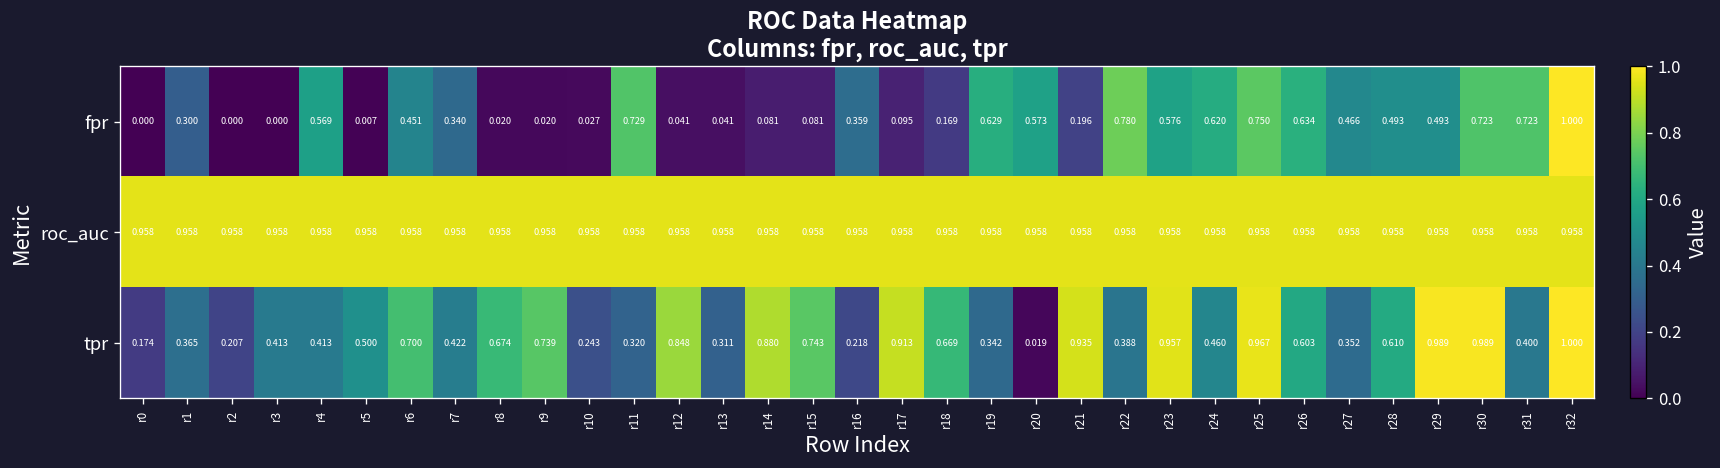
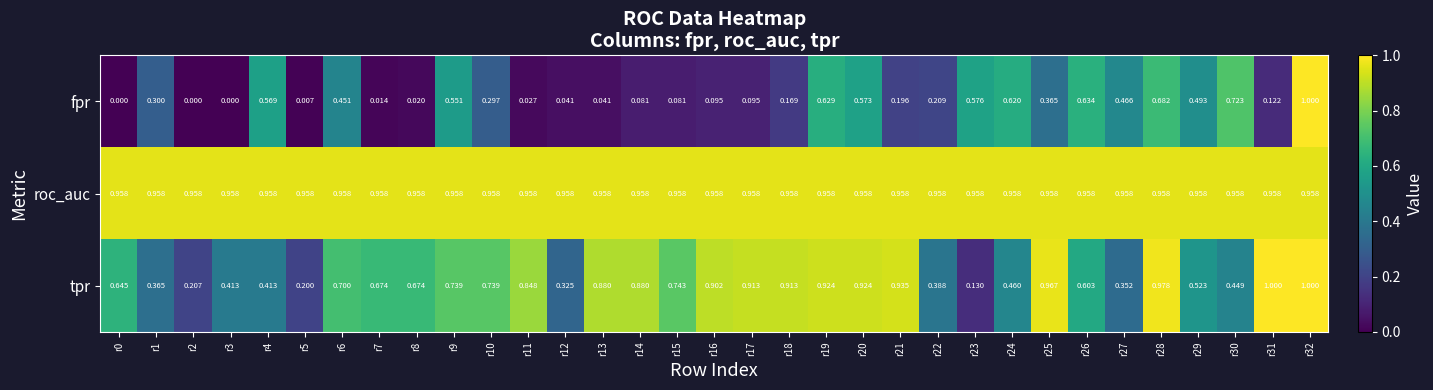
  {
    "fpr": {
      "r0": 0.000,
      "r1": 0.300,
      "r2": 0.000,
      "r3": 0.000,
      "r4": 0.569,
      "r5": 0.007,
      "r6": 0.451,
-     "r7": 0.340,
+     "r7": 0.014,
      "r8": 0.020,
-     "r9": 0.020,
-     "r10": 0.027,
-     "r11": 0.729,
+     "r9": 0.551,
+     "r10": 0.297,
+     "r11": 0.027,
      "r12": 0.041,
      "r13": 0.041,
      "r14": 0.081,
      "r15": 0.081,
-     "r16": 0.359,
+     "r16": 0.095,
      "r17": 0.095,
      "r18": 0.169,
      "r19": 0.629,
      "r20": 0.573,
      "r21": 0.196,
-     "r22": 0.780,
+     "r22": 0.209,
      "r23": 0.576,
      "r24": 0.620,
-     "r25": 0.750,
+     "r25": 0.365,
      "r26": 0.634,
      "r27": 0.466,
-     "r28": 0.493,
+     "r28": 0.682,
      "r29": 0.493,
      "r30": 0.723,
-     "r31": 0.723,
+     "r31": 0.122,
      "r32": 1.000
    },
    "roc_auc": {
      "r0": 0.958,
      "r1": 0.958,
      "r2": 0.958,
      "r3": 0.958,
      "r4": 0.958,
      "r5": 0.958,
      "r6": 0.958,
      "r7": 0.958,
      "r8": 0.958,
      "r9": 0.958,
      "r10": 0.958,
      "r11": 0.958,
      "r12": 0.958,
      "r13": 0.958,
      "r14": 0.958,
      "r15": 0.958,
      "r16": 0.958,
      "r17": 0.958,
      "r18": 0.958,
      "r19": 0.958,
      "r20": 0.958,
      "r21": 0.958,
      "r22": 0.958,
      "r23": 0.958,
      "r24": 0.958,
      "r25": 0.958,
      "r26": 0.958,
      "r27": 0.958,
      "r28": 0.958,
      "r29": 0.958,
      "r30": 0.958,
      "r31": 0.958,
      "r32": 0.958
    },
    "tpr": {
-     "r0": 0.174,
+     "r0": 0.645,
      "r1": 0.365,
      "r2": 0.207,
      "r3": 0.413,
      "r4": 0.413,
-     "r5": 0.500,
+     "r5": 0.200,
      "r6": 0.700,
-     "r7": 0.422,
+     "r7": 0.674,
      "r8": 0.674,
      "r9": 0.739,
-     "r10": 0.243,
-     "r11": 0.320,
-     "r12": 0.848,
-     "r13": 0.311,
+     "r10": 0.739,
+     "r11": 0.848,
+     "r12": 0.325,
+     "r13": 0.880,
      "r14": 0.880,
      "r15": 0.743,
-     "r16": 0.218,
+     "r16": 0.902,
      "r17": 0.913,
-     "r18": 0.669,
-     "r19": 0.342,
-     "r20": 0.019,
+     "r18": 0.913,
+     "r19": 0.924,
+     "r20": 0.924,
      "r21": 0.935,
      "r22": 0.388,
-     "r23": 0.957,
+     "r23": 0.130,
      "r24": 0.460,
      "r25": 0.967,
      "r26": 0.603,
      "r27": 0.352,
-     "r28": 0.610,
-     "r29": 0.989,
-     "r30": 0.989,
-     "r31": 0.400,
+     "r28": 0.978,
+     "r29": 0.523,
+     "r30": 0.449,
+     "r31": 1.000,
      "r32": 1.000
    }
  }
